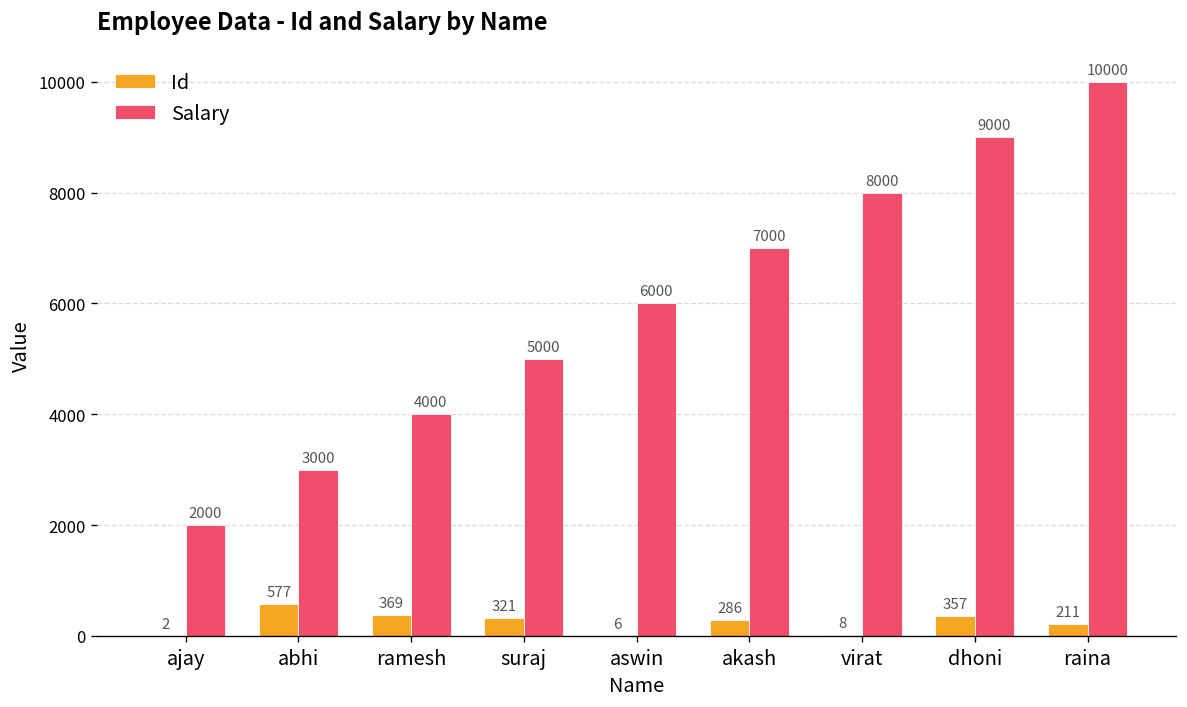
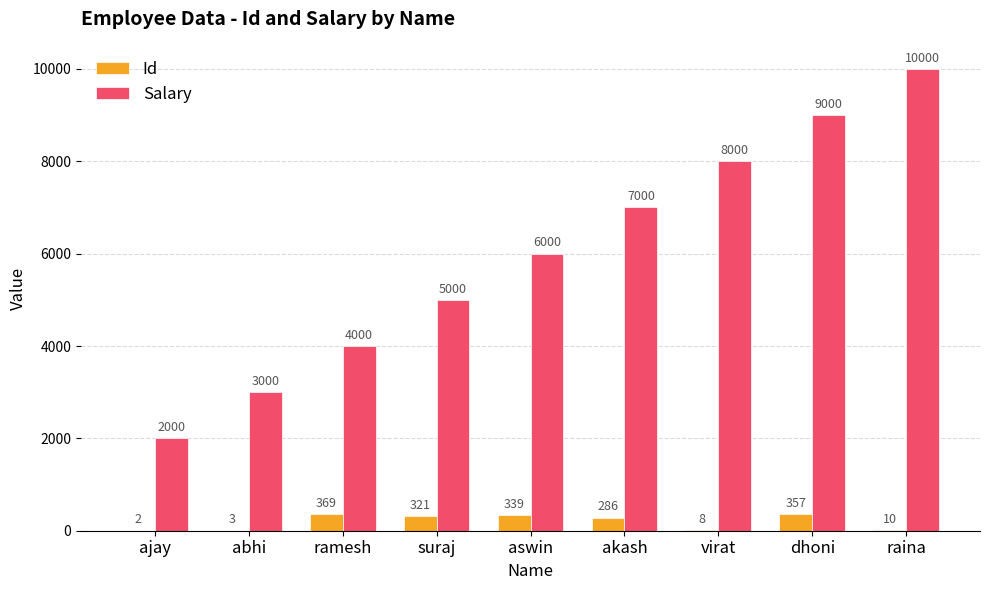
  {
    "Id": {
      "ajay": 2,
-     "abhi": 577,
+     "abhi": 3,
      "ramesh": 369,
      "suraj": 321,
-     "aswin": 6,
+     "aswin": 339,
      "akash": 286,
      "virat": 8,
      "dhoni": 357,
-     "raina": 211
+     "raina": 10
    },
    "Salary": {
      "ajay": 2000,
      "abhi": 3000,
      "ramesh": 4000,
      "suraj": 5000,
      "aswin": 6000,
      "akash": 7000,
      "virat": 8000,
      "dhoni": 9000,
      "raina": 10000
    }
  }
